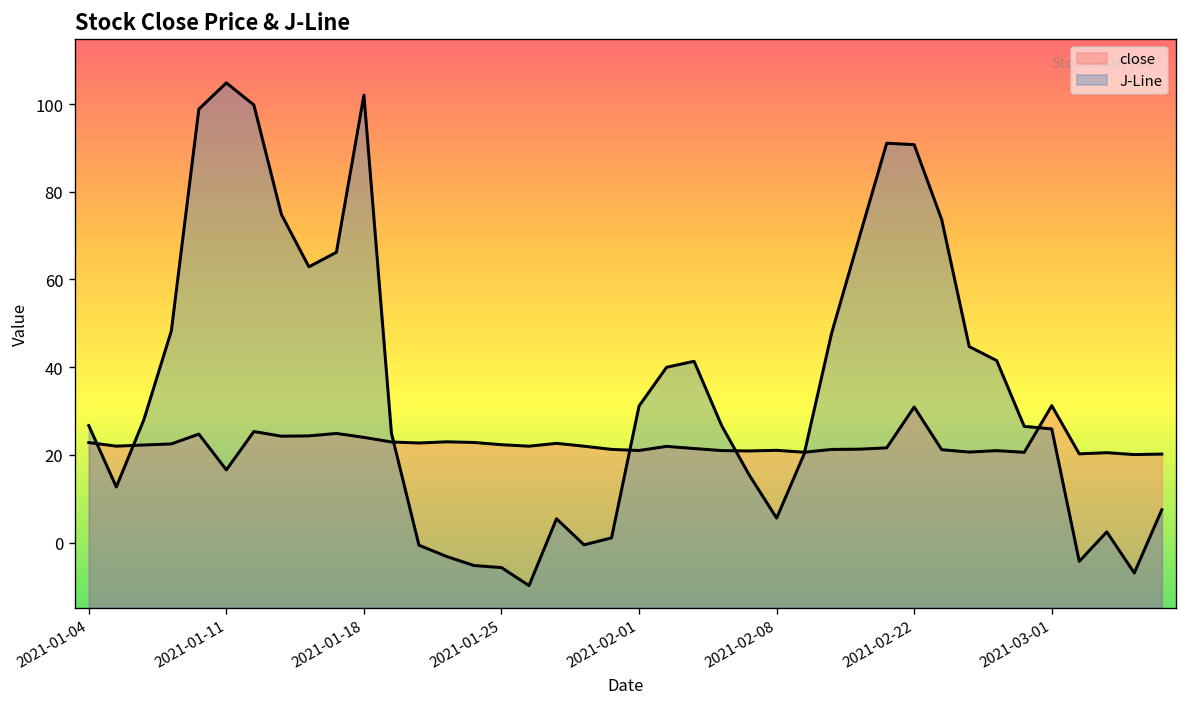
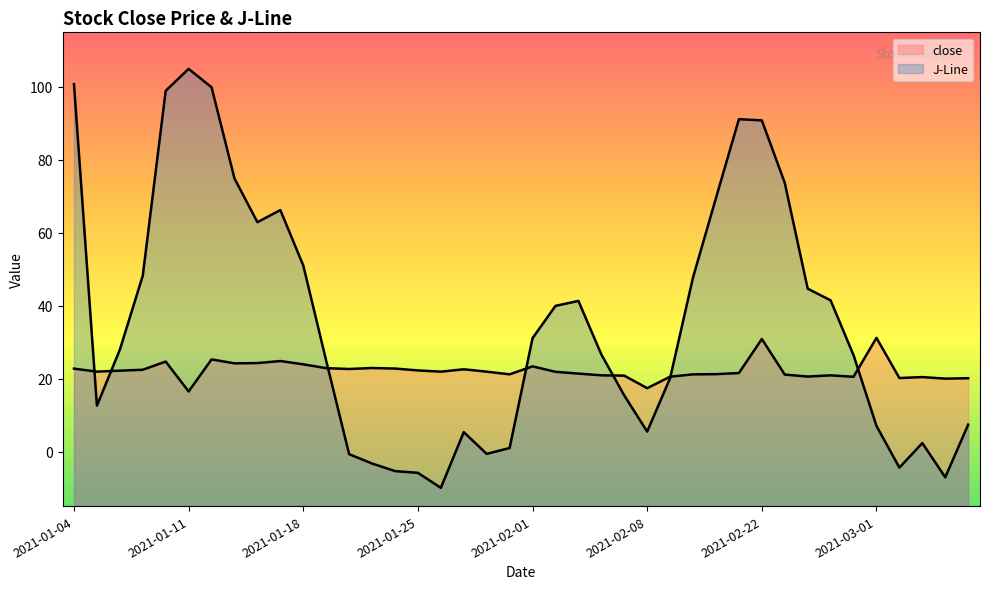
  {
    "close": {
      "2021-01-04": 23,
      "2021-01-11": 17,
      "2021-01-18": 24,
      "2021-01-25": 22,
-     "2021-02-01": 21,
-     "2021-02-08": 21,
+     "2021-02-01": 23,
+     "2021-02-08": 17,
      "2021-02-22": 31,
      "2021-03-01": 31
    },
    "J-Line": {
-     "2021-01-04": 27,
+     "2021-01-04": 101,
      "2021-01-11": 105,
-     "2021-01-18": 102,
+     "2021-01-18": 51,
      "2021-01-25": -6,
      "2021-02-01": 31,
      "2021-02-08": 6,
      "2021-02-22": 91,
-     "2021-03-01": 26
+     "2021-03-01": 7
    }
  }
